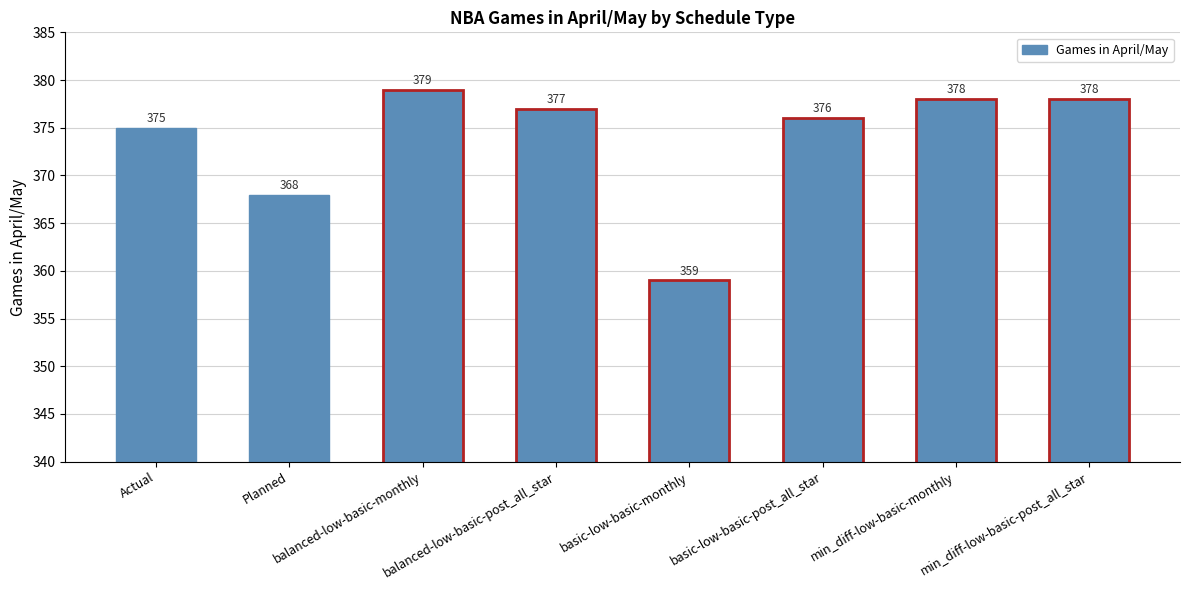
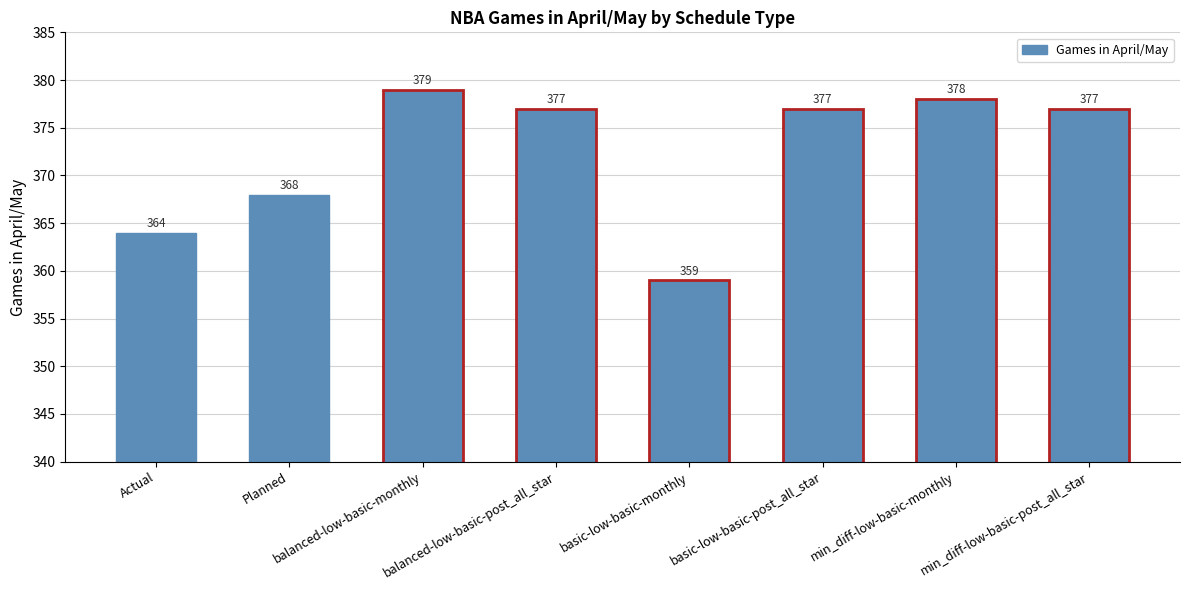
  {
-   "Actual": 375,
+   "Actual": 364,
    "Planned": 368,
    "balanced-low-basic-monthly": 379,
    "balanced-low-basic-post_all_star": 377,
    "basic-low-basic-monthly": 359,
-   "basic-low-basic-post_all_star": 376,
+   "basic-low-basic-post_all_star": 377,
    "min_diff-low-basic-monthly": 378,
-   "min_diff-low-basic-post_all_star": 378
+   "min_diff-low-basic-post_all_star": 377
  }
